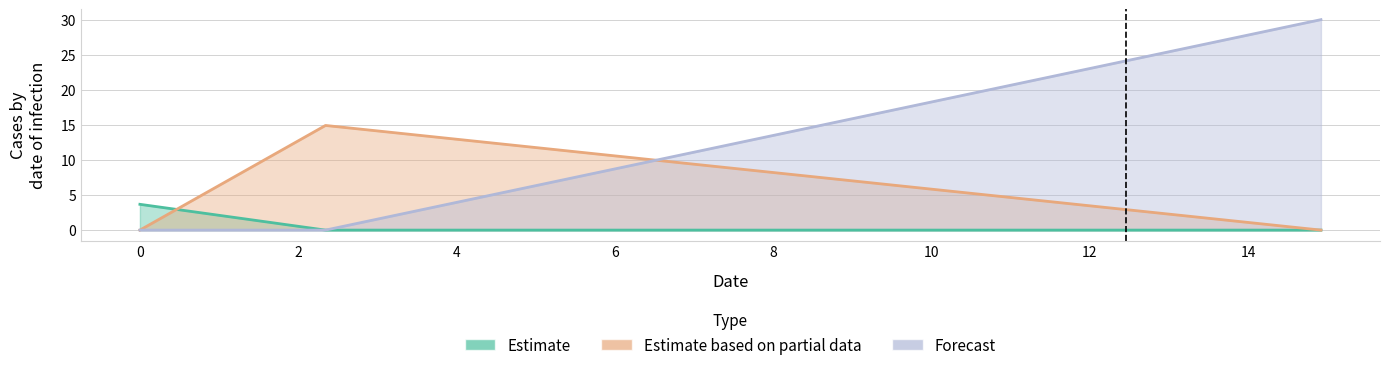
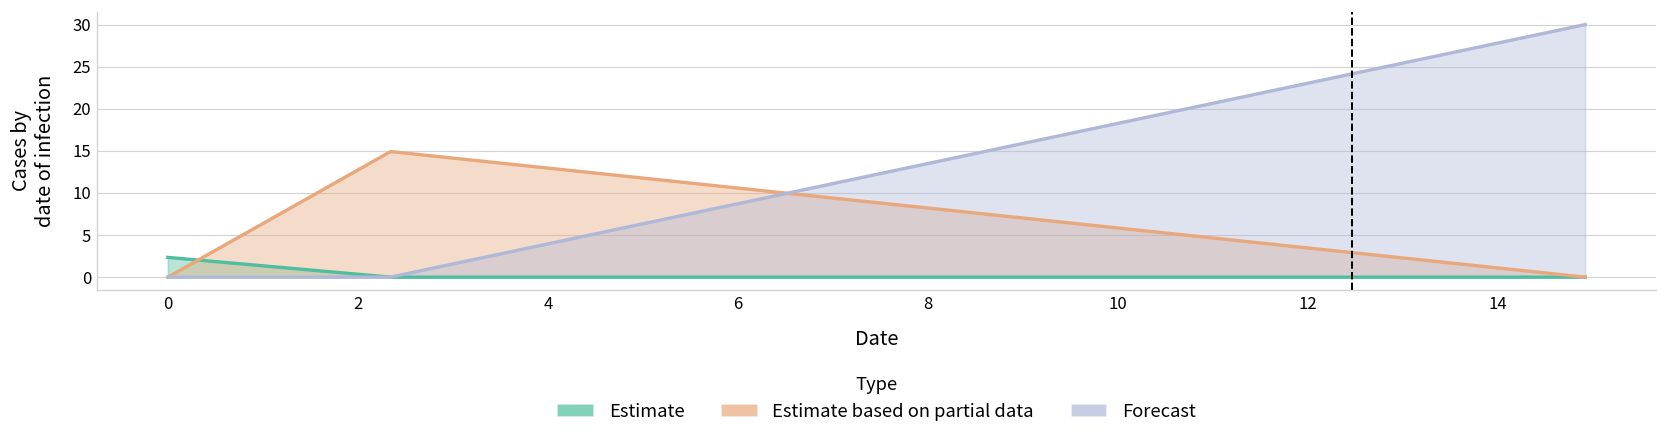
  {
    "Estimate": {
-     "0": 4
+     "0": 2
    }
  }
